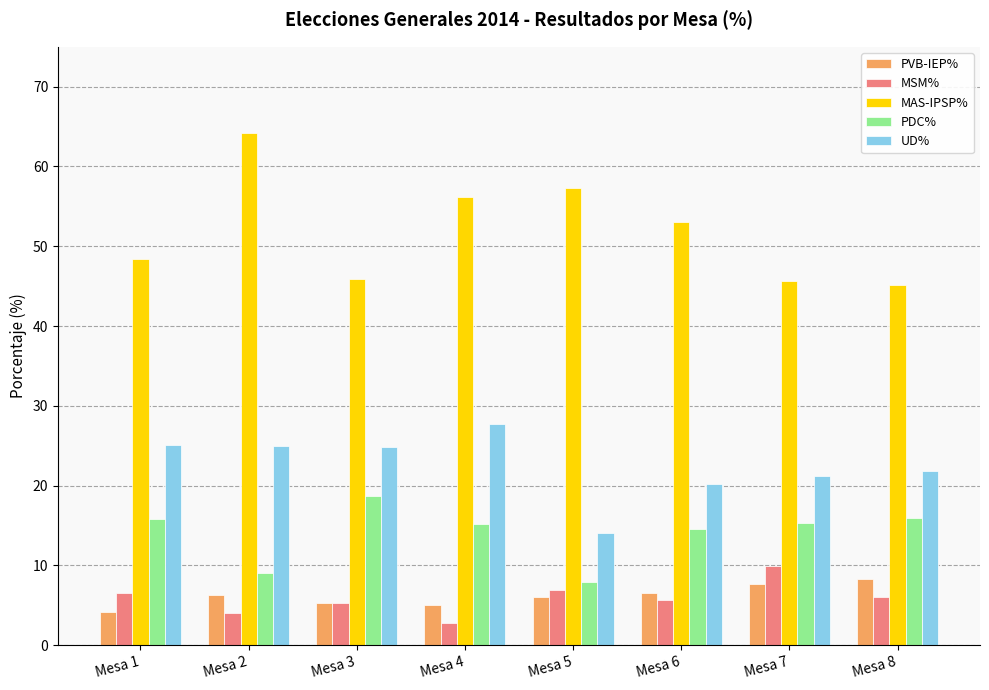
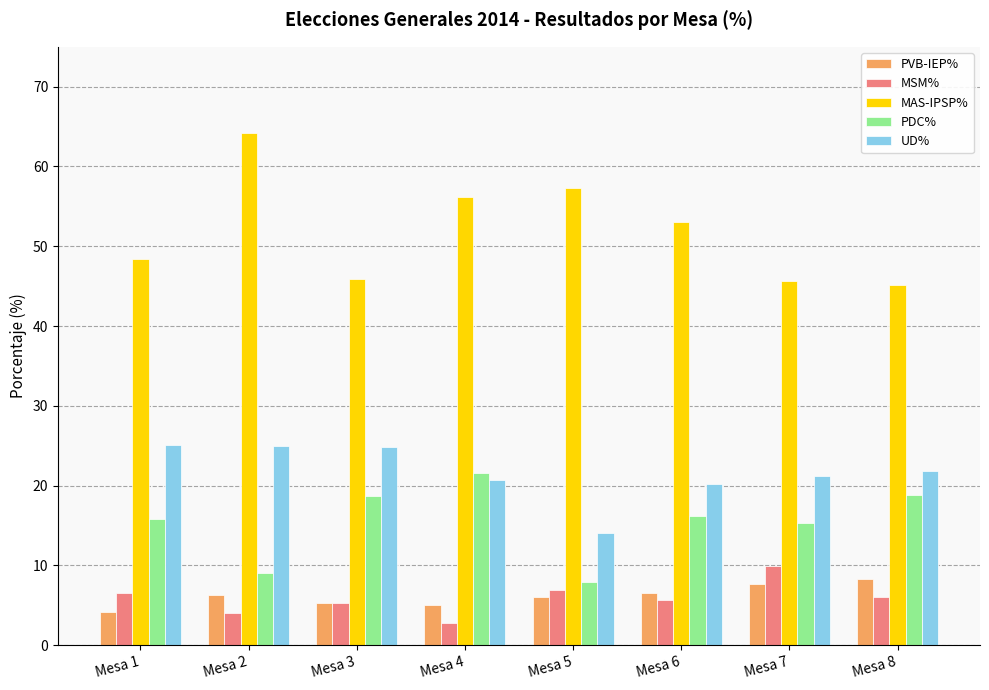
  {
    "MAS-IPSP%": {
      "Mesa 1": 48,
      "Mesa 2": 64,
      "Mesa 3": 46,
      "Mesa 4": 56,
      "Mesa 5": 57,
      "Mesa 6": 53,
      "Mesa 7": 46,
      "Mesa 8": 45
    },
    "PDC%": {
      "Mesa 1": 16,
      "Mesa 2": 9,
      "Mesa 3": 19,
-     "Mesa 4": 15,
+     "Mesa 4": 22,
      "Mesa 5": 8,
-     "Mesa 6": 15,
+     "Mesa 6": 16,
      "Mesa 7": 15,
-     "Mesa 8": 16
+     "Mesa 8": 19
    },
    "UD%": {
      "Mesa 1": 25,
      "Mesa 2": 25,
      "Mesa 3": 25,
-     "Mesa 4": 28,
+     "Mesa 4": 21,
      "Mesa 5": 14,
      "Mesa 6": 20,
      "Mesa 7": 21,
      "Mesa 8": 22
    }
  }
